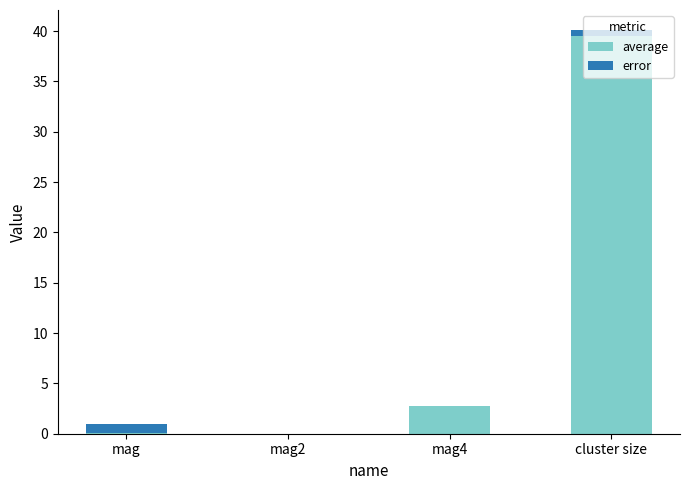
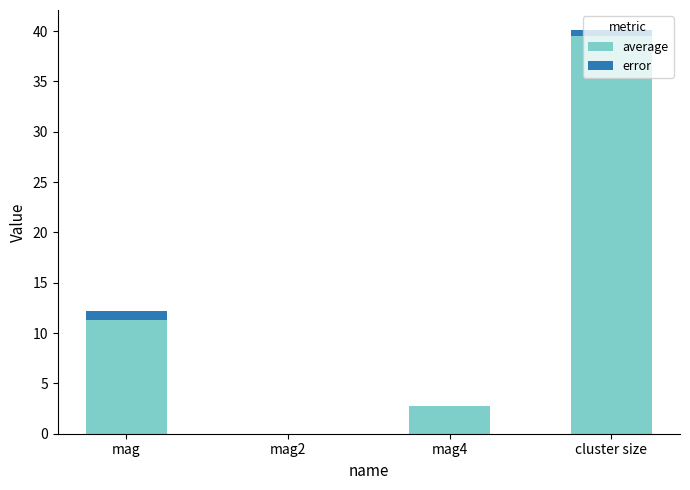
  {
    "average": {
-     "mag": 0.1,
+     "mag": 11.3,
      "mag4": 2.7
    },
    "error": {
      "mag": 0.9
    }
  }
